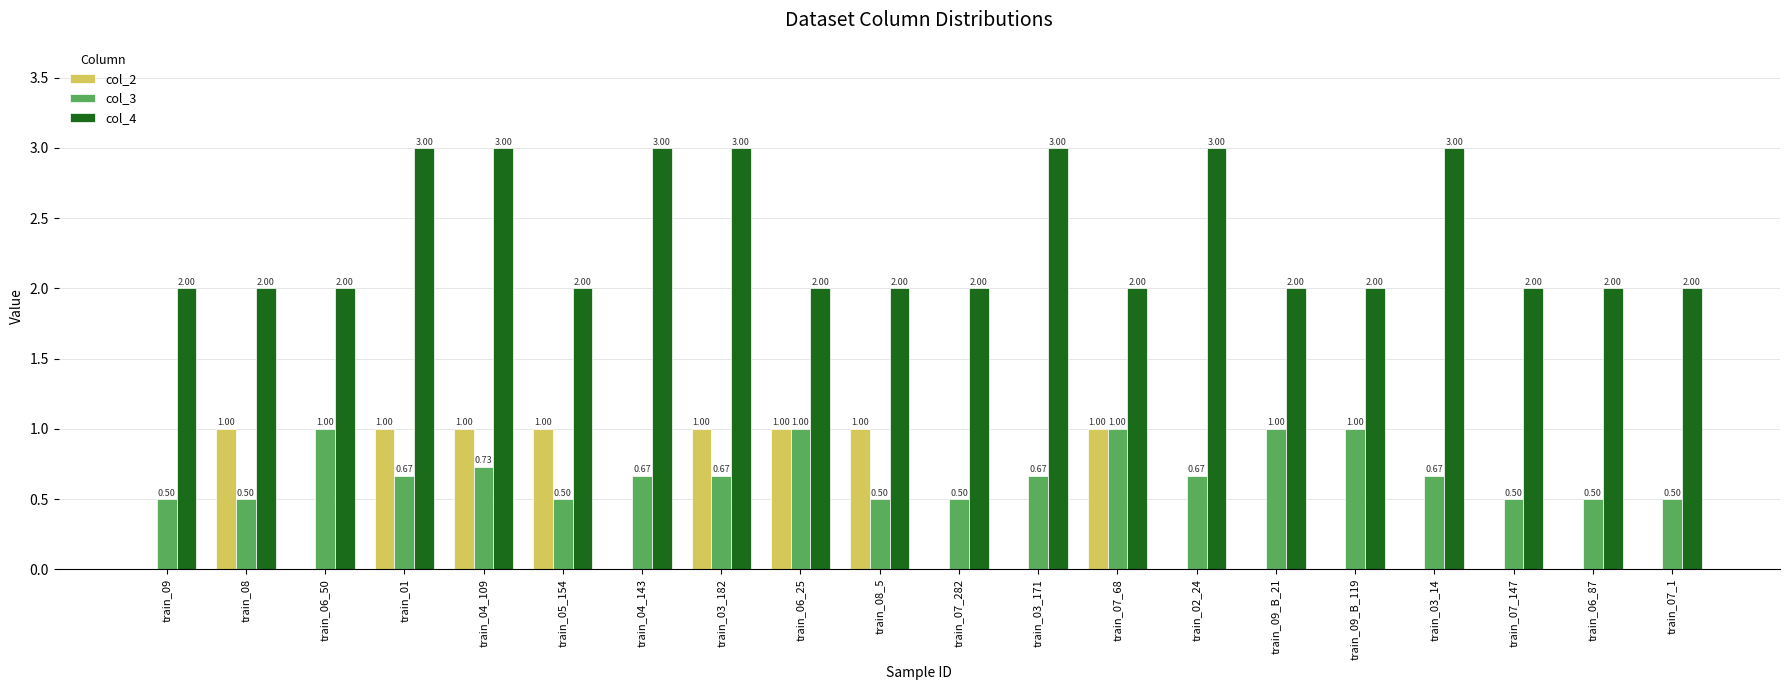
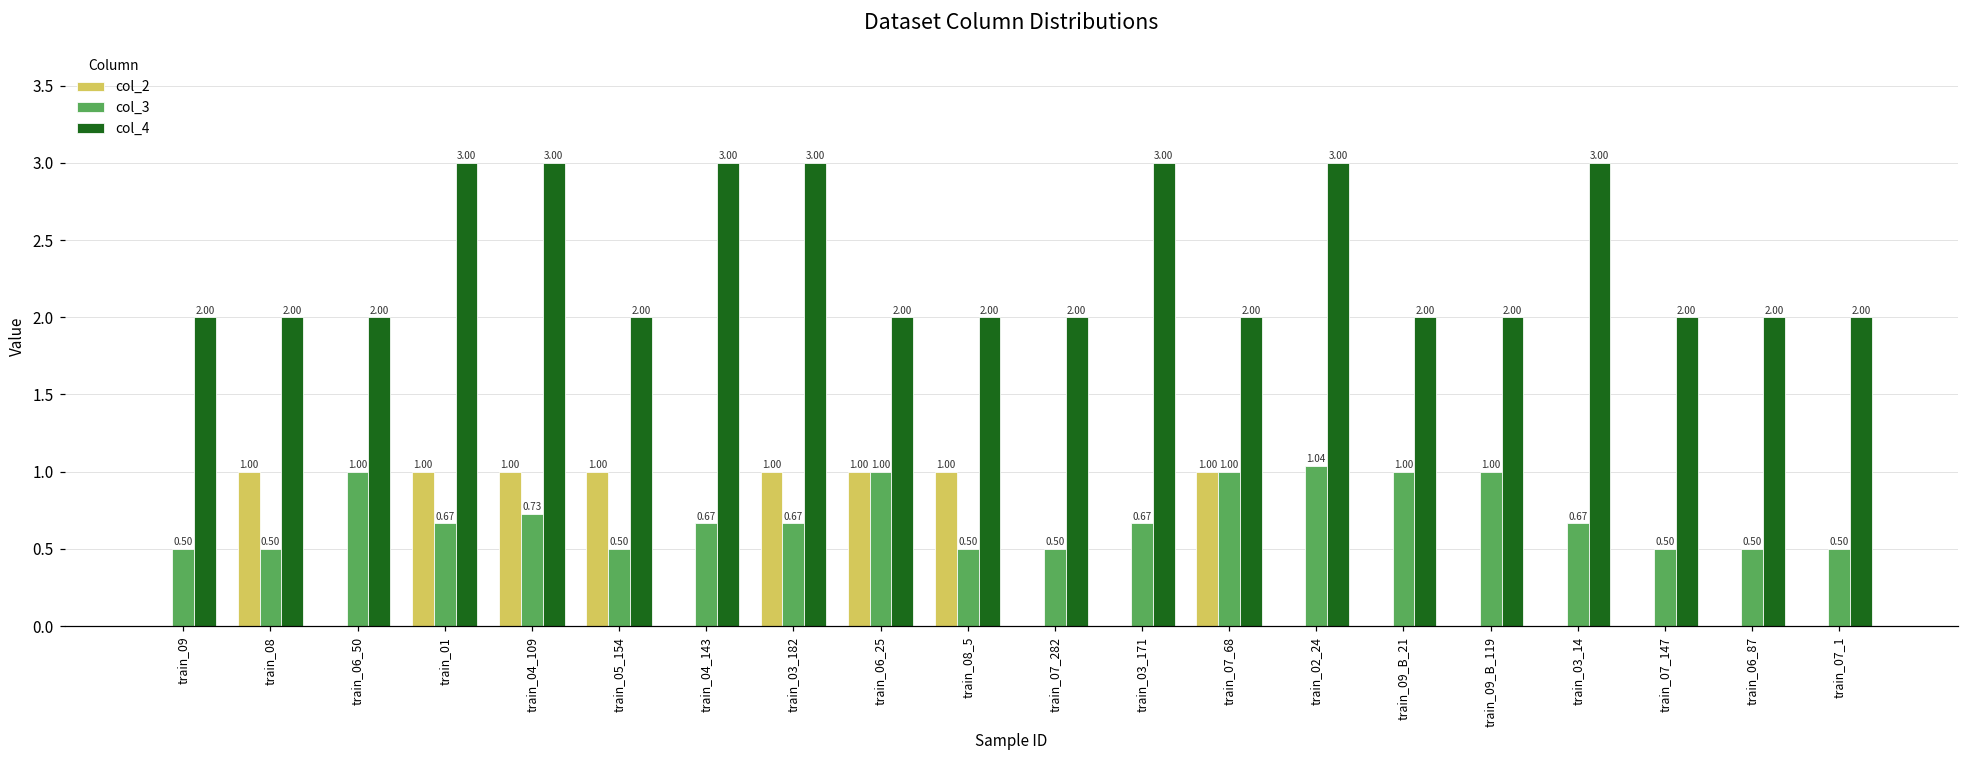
  {
    "col_2": {
      "train_08": 1.00,
      "train_01": 1.00,
      "train_04_109": 1.00,
      "train_05_154": 1.00,
      "train_03_182": 1.00,
      "train_06_25": 1.00,
      "train_08_5": 1.00,
      "train_07_68": 1.00
    },
    "col_3": {
      "train_09": 0.50,
      "train_08": 0.50,
      "train_06_50": 1.00,
      "train_01": 0.67,
      "train_04_109": 0.73,
      "train_05_154": 0.50,
      "train_04_143": 0.67,
      "train_03_182": 0.67,
      "train_06_25": 1.00,
      "train_08_5": 0.50,
      "train_07_282": 0.50,
      "train_03_171": 0.67,
      "train_07_68": 1.00,
-     "train_02_24": 0.67,
+     "train_02_24": 1.04,
      "train_09_B_21": 1.00,
      "train_09_B_119": 1.00,
      "train_03_14": 0.67,
      "train_07_147": 0.50,
      "train_06_87": 0.50,
      "train_07_1": 0.50
    },
    "col_4": {
      "train_09": 2.00,
      "train_08": 2.00,
      "train_06_50": 2.00,
      "train_01": 3.00,
      "train_04_109": 3.00,
      "train_05_154": 2.00,
      "train_04_143": 3.00,
      "train_03_182": 3.00,
      "train_06_25": 2.00,
      "train_08_5": 2.00,
      "train_07_282": 2.00,
      "train_03_171": 3.00,
      "train_07_68": 2.00,
      "train_02_24": 3.00,
      "train_09_B_21": 2.00,
      "train_09_B_119": 2.00,
      "train_03_14": 3.00,
      "train_07_147": 2.00,
      "train_06_87": 2.00,
      "train_07_1": 2.00
    }
  }
